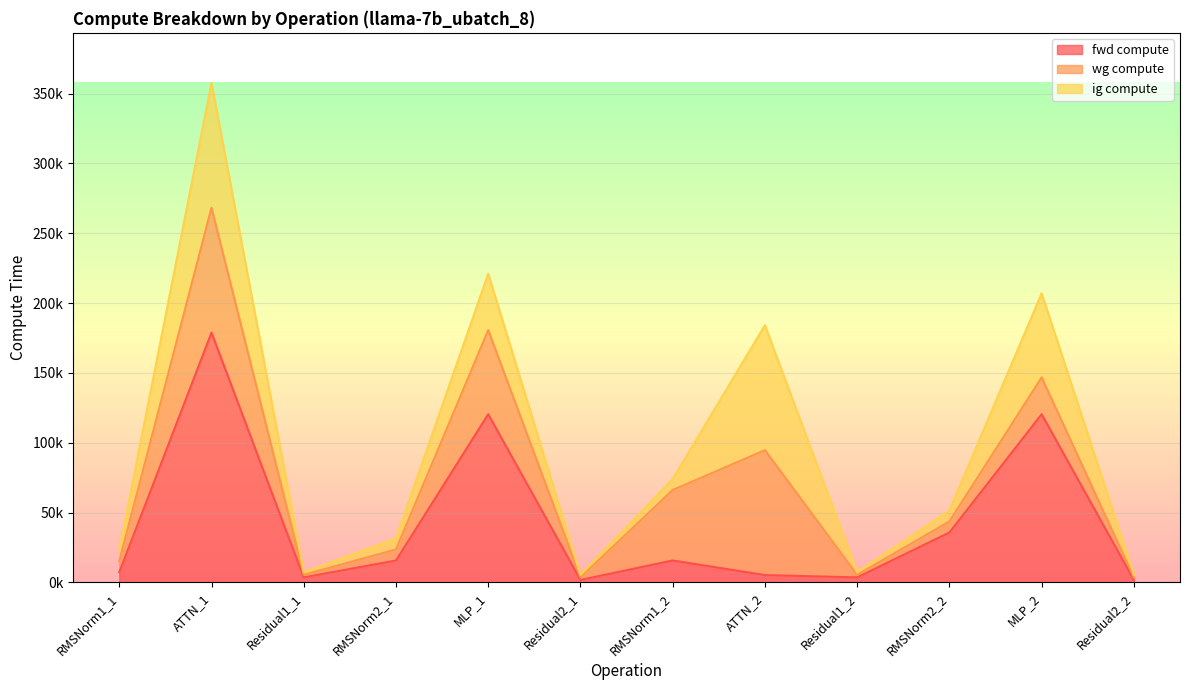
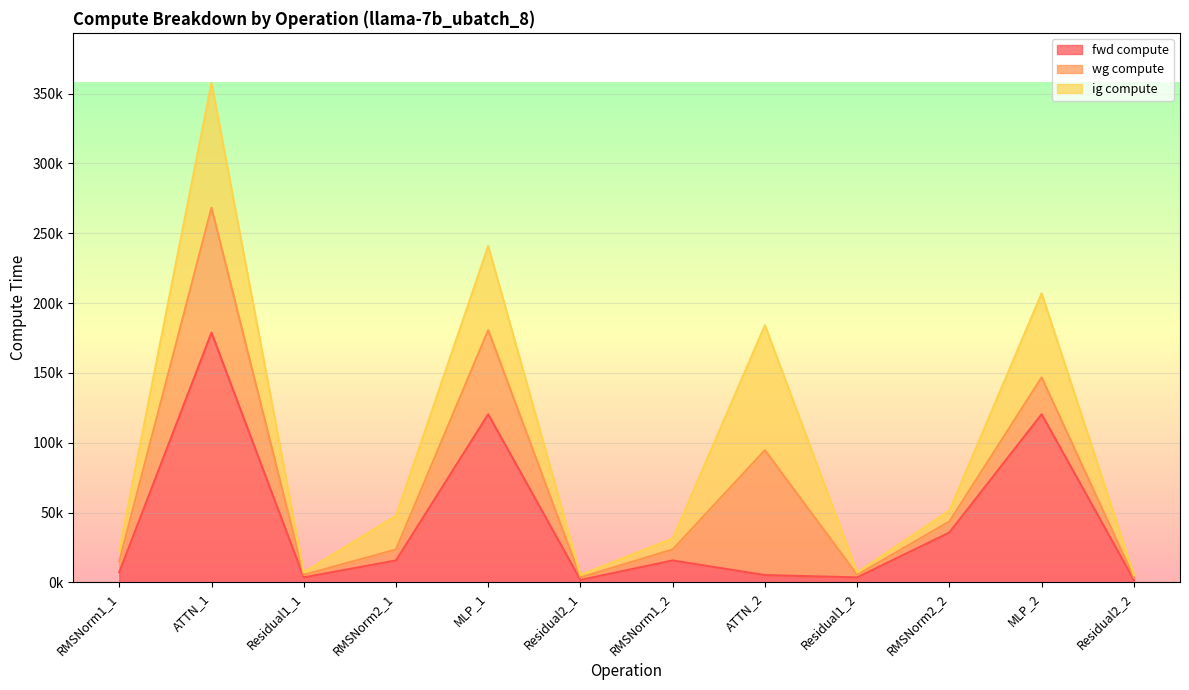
  {
    "fwd compute": {
      "RMSNorm1_1": 7000,
      "ATTN_1": 179000,
      "RMSNorm2_1": 16000,
      "MLP_1": 120000,
      "RMSNorm1_2": 16000,
      "ATTN_2": 5000,
      "RMSNorm2_2": 36000,
      "MLP_2": 120000
    },
    "wg compute": {
      "RMSNorm1_1": 8000,
      "ATTN_1": 89000,
      "RMSNorm2_1": 8000,
      "MLP_1": 60000,
-     "RMSNorm1_2": 50000,
+     "RMSNorm1_2": 8000,
      "ATTN_2": 89000,
      "RMSNorm2_2": 8000,
      "MLP_2": 26000
    },
    "ig compute": {
      "RMSNorm1_1": 8000,
      "ATTN_1": 89000,
      "Residual1_1": 2000,
-     "RMSNorm2_1": 8000,
-     "MLP_1": 40000,
+     "RMSNorm2_1": 24000,
+     "MLP_1": 60000,
      "RMSNorm1_2": 8000,
      "ATTN_2": 89000,
      "Residual1_2": 2000,
      "RMSNorm2_2": 8000,
      "MLP_2": 60000
    }
  }
